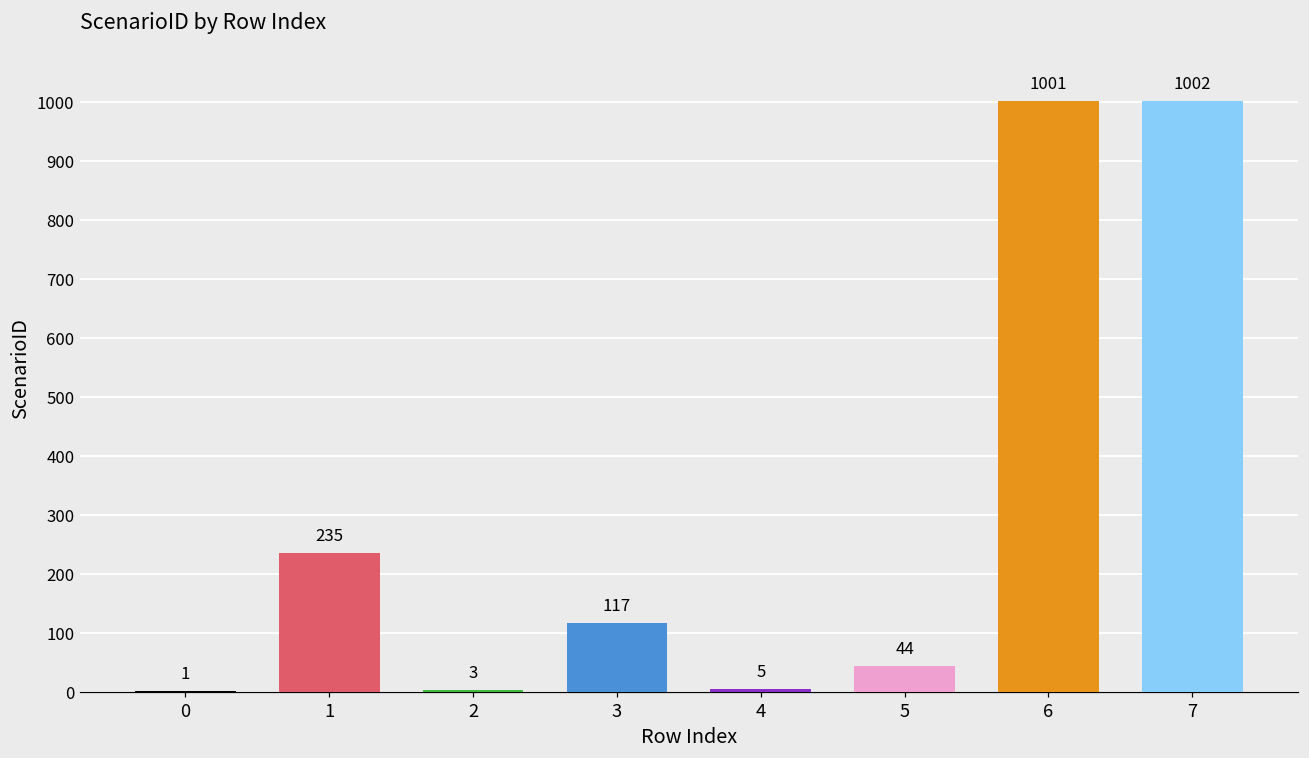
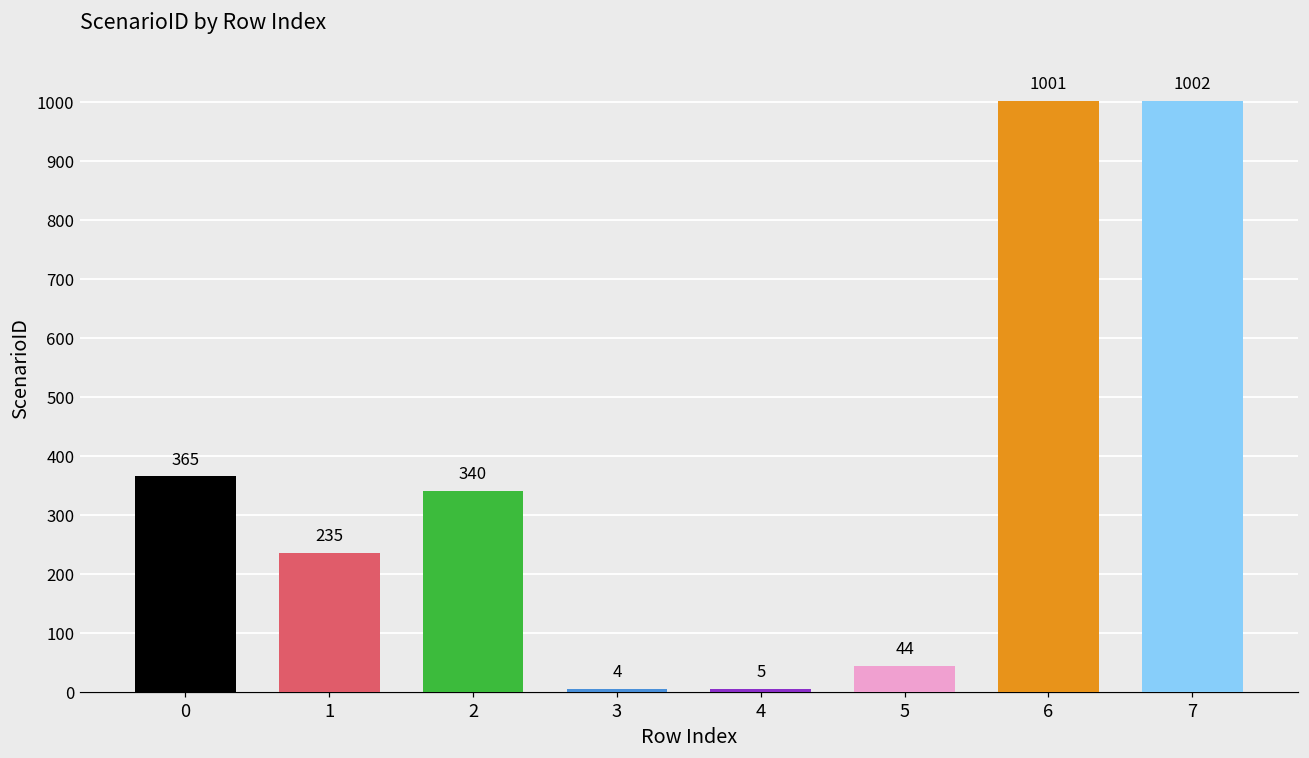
  {
-   "0": 1,
+   "0": 365,
    "1": 235,
-   "2": 3,
-   "3": 117,
+   "2": 340,
+   "3": 4,
    "4": 5,
    "5": 44,
    "6": 1001,
    "7": 1002
  }
